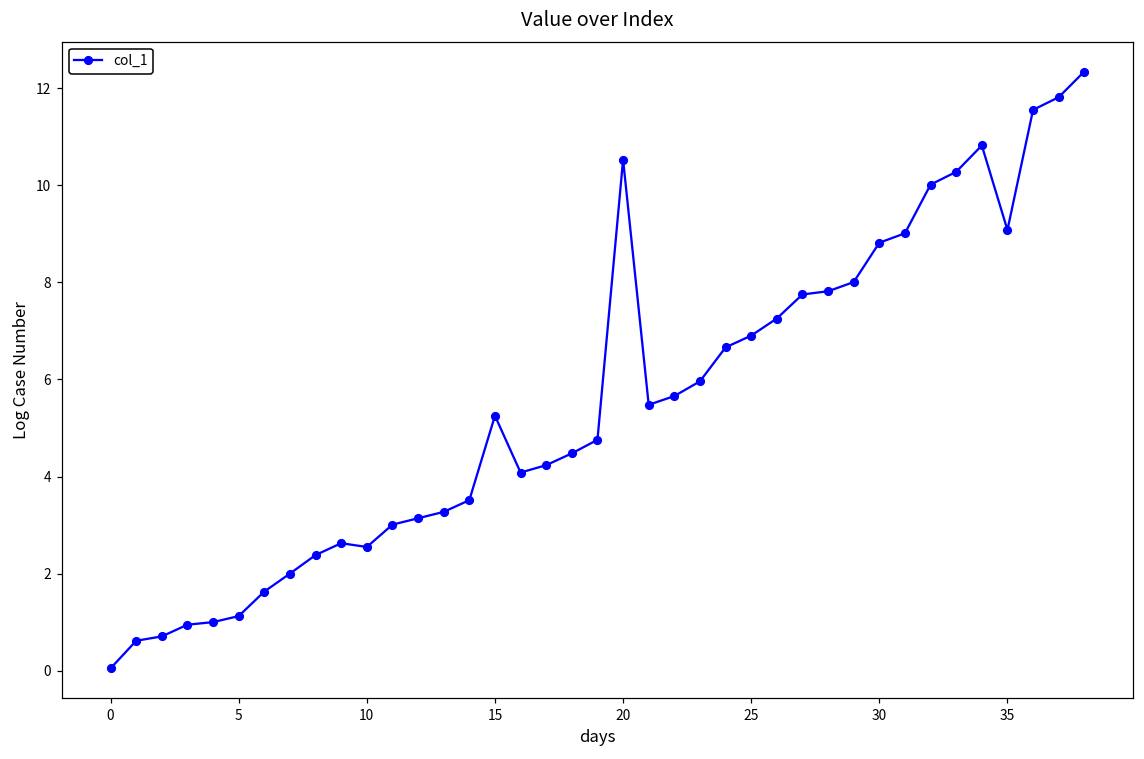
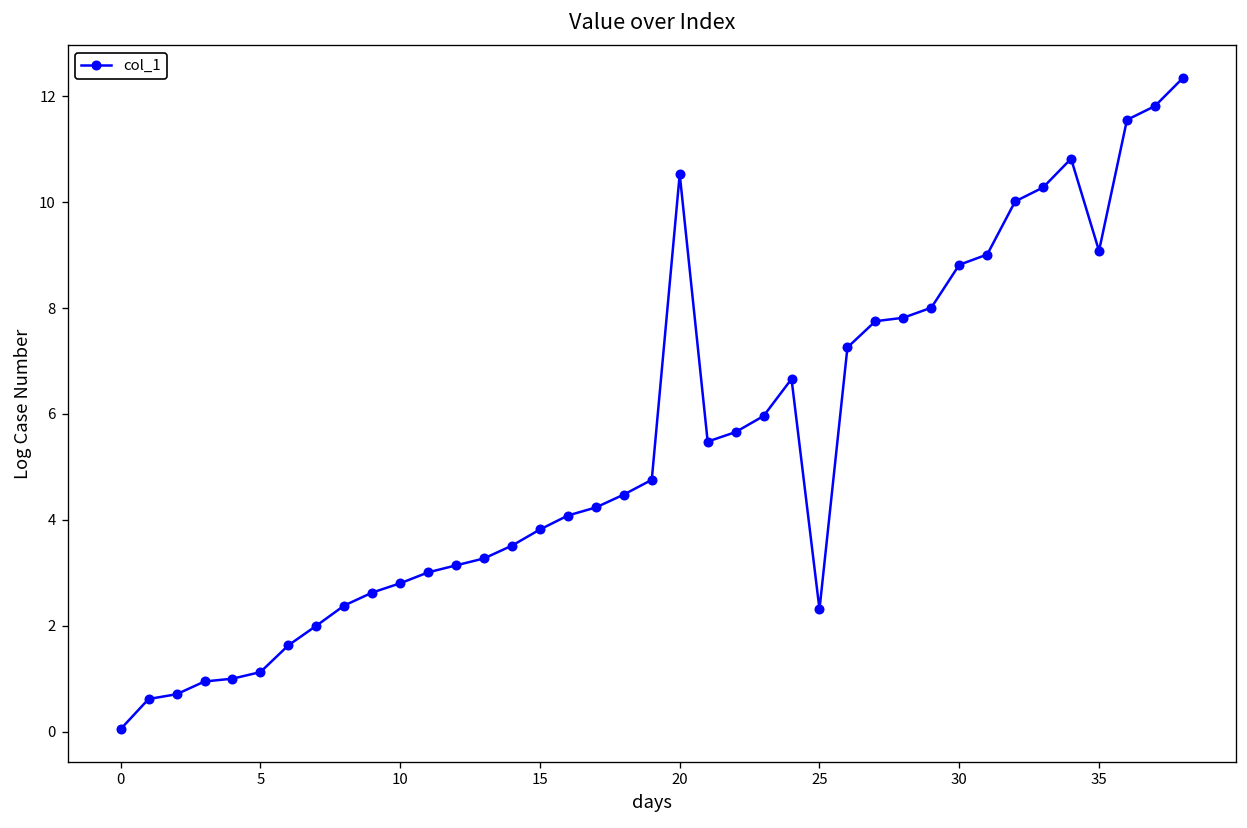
  {
    "0": 0.1,
    "5": 1.1,
-   "10": 2.6,
-   "15": 5.3,
+   "10": 2.8,
+   "15": 3.8,
    "20": 10.5,
-   "25": 6.9,
+   "25": 2.3,
    "30": 8.8,
    "35": 9.1
  }
